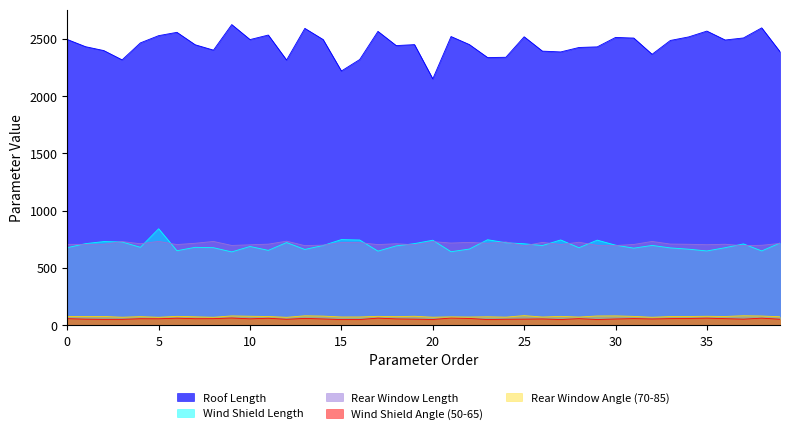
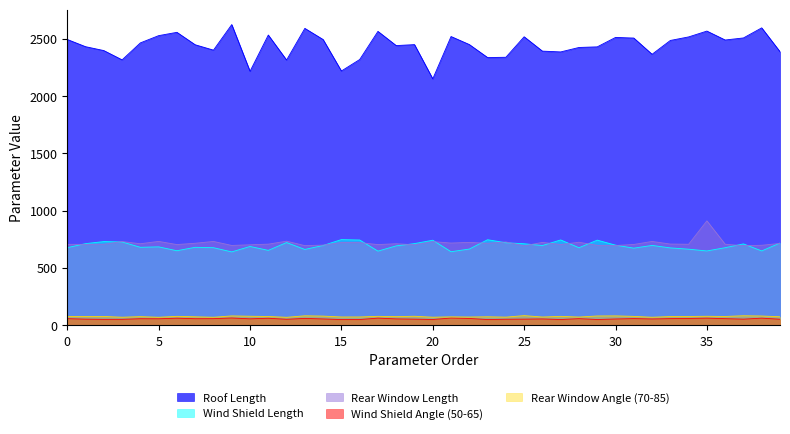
  {
    "Roof Length": {
      "0": 2490,
      "5": 2530,
-     "10": 2490,
+     "10": 2220,
      "15": 2220,
      "20": 2150,
      "25": 2520,
      "30": 2510,
      "35": 2570
    },
    "Wind Shield Length": {
      "0": 680,
-     "5": 840,
+     "5": 680,
      "15": 750,
      "35": 650
    },
    "Rear Window Length": {
      "0": 710,
      "5": 730,
      "15": 720,
-     "35": 700
+     "35": 910
    },
    "Wind Shield Angle (50-65)": {
      "10": 60,
      "15": 50,
      "25": 50,
      "30": 60
    },
    "Rear Window Angle (70-85)": {
      "10": 80,
      "15": 70,
      "25": 80,
      "30": 80
    }
  }
